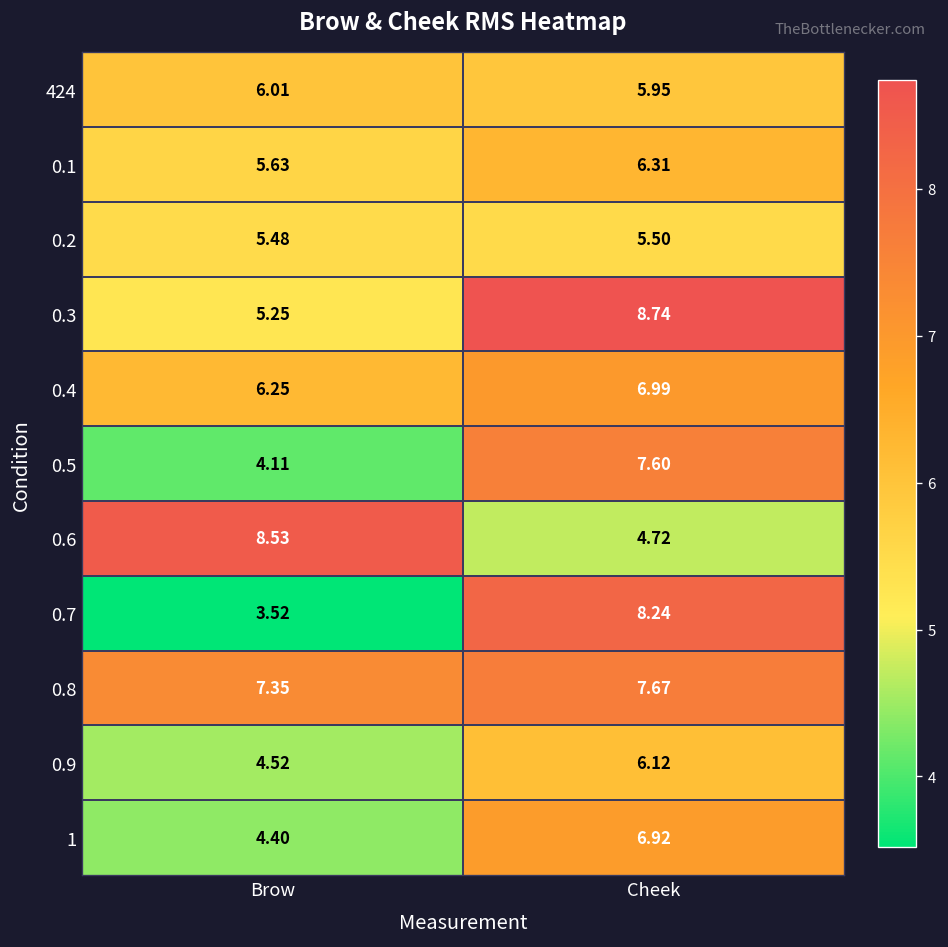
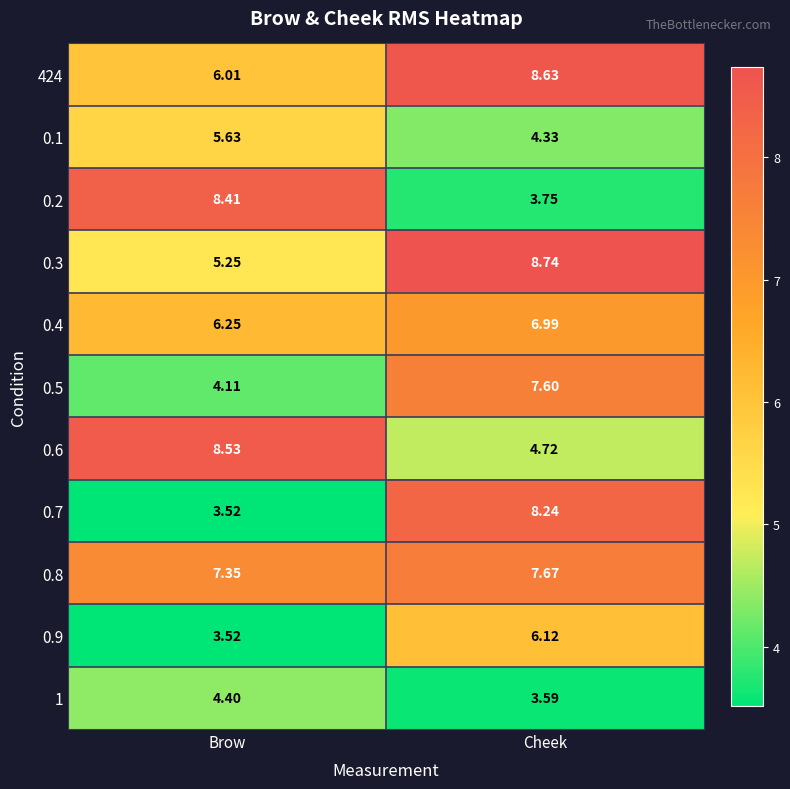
  {
    "424": {
      "Brow": 6.01,
-     "Cheek": 5.95
+     "Cheek": 8.63
    },
    "0.1": {
      "Brow": 5.63,
-     "Cheek": 6.31
+     "Cheek": 4.33
    },
    "0.2": {
-     "Brow": 5.48,
-     "Cheek": 5.50
+     "Brow": 8.41,
+     "Cheek": 3.75
    },
    "0.3": {
      "Brow": 5.25,
      "Cheek": 8.74
    },
    "0.4": {
      "Brow": 6.25,
      "Cheek": 6.99
    },
    "0.5": {
      "Brow": 4.11,
      "Cheek": 7.60
    },
    "0.6": {
      "Brow": 8.53,
      "Cheek": 4.72
    },
    "0.7": {
      "Brow": 3.52,
      "Cheek": 8.24
    },
    "0.8": {
      "Brow": 7.35,
      "Cheek": 7.67
    },
    "0.9": {
-     "Brow": 4.52,
+     "Brow": 3.52,
      "Cheek": 6.12
    },
    "1": {
      "Brow": 4.40,
-     "Cheek": 6.92
+     "Cheek": 3.59
    }
  }
